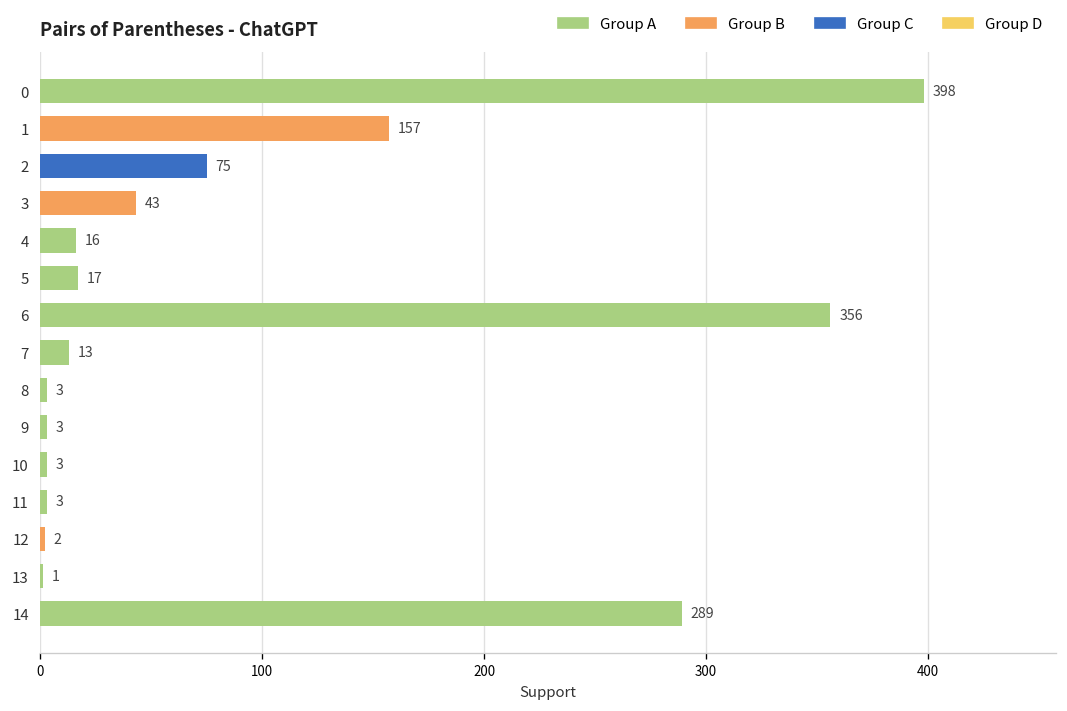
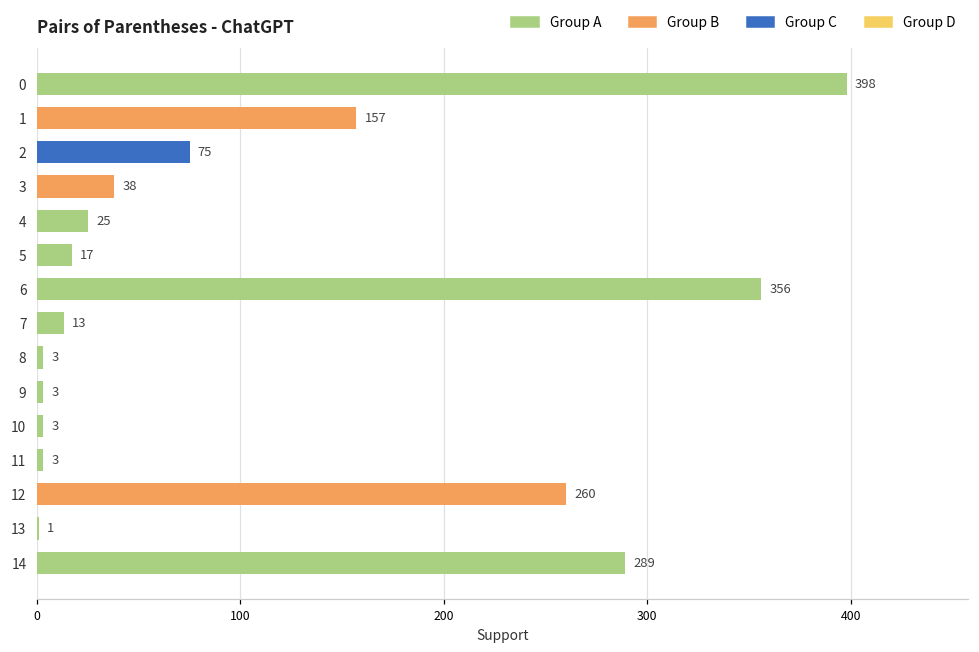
  {
    "0": 398,
    "1": 157,
    "2": 75,
-   "3": 43,
-   "4": 16,
+   "3": 38,
+   "4": 25,
    "5": 17,
    "6": 356,
    "7": 13,
    "8": 3,
    "9": 3,
    "10": 3,
    "11": 3,
-   "12": 2,
+   "12": 260,
    "13": 1,
    "14": 289
  }
